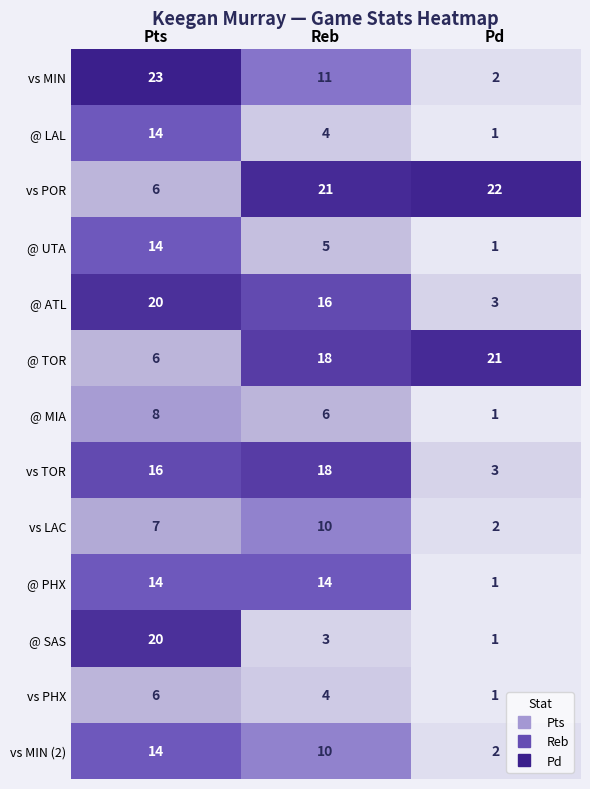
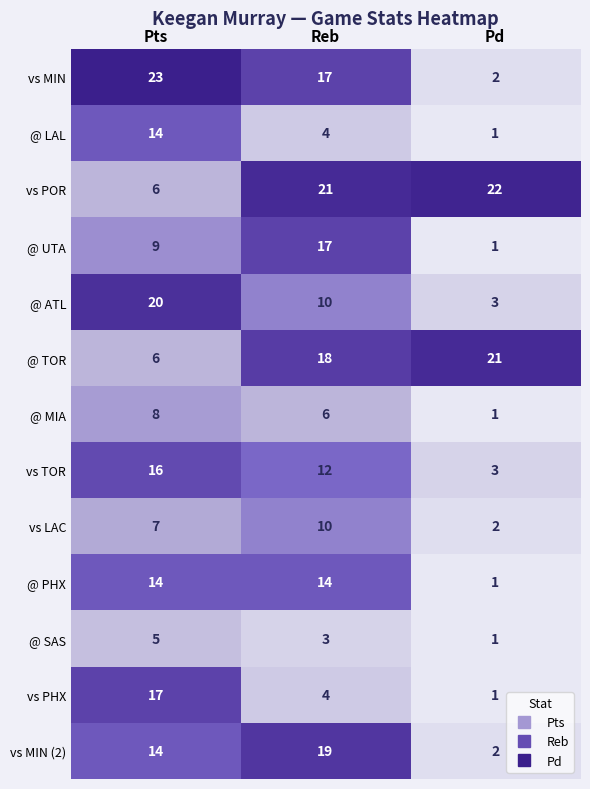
  {
    "vs MIN": {
      "Pts": 23,
-     "Reb": 11,
+     "Reb": 17,
      "Pd": 2
    },
    "@ LAL": {
      "Pts": 14,
      "Reb": 4,
      "Pd": 1
    },
    "vs POR": {
      "Pts": 6,
      "Reb": 21,
      "Pd": 22
    },
    "@ UTA": {
-     "Pts": 14,
-     "Reb": 5,
+     "Pts": 9,
+     "Reb": 17,
      "Pd": 1
    },
    "@ ATL": {
      "Pts": 20,
-     "Reb": 16,
+     "Reb": 10,
      "Pd": 3
    },
    "@ TOR": {
      "Pts": 6,
      "Reb": 18,
      "Pd": 21
    },
    "@ MIA": {
      "Pts": 8,
      "Reb": 6,
      "Pd": 1
    },
    "vs TOR": {
      "Pts": 16,
-     "Reb": 18,
+     "Reb": 12,
      "Pd": 3
    },
    "vs LAC": {
      "Pts": 7,
      "Reb": 10,
      "Pd": 2
    },
    "@ PHX": {
      "Pts": 14,
      "Reb": 14,
      "Pd": 1
    },
    "@ SAS": {
-     "Pts": 20,
+     "Pts": 5,
      "Reb": 3,
      "Pd": 1
    },
    "vs PHX": {
-     "Pts": 6,
+     "Pts": 17,
      "Reb": 4,
      "Pd": 1
    },
    "vs MIN (2)": {
      "Pts": 14,
-     "Reb": 10,
+     "Reb": 19,
      "Pd": 2
    }
  }
